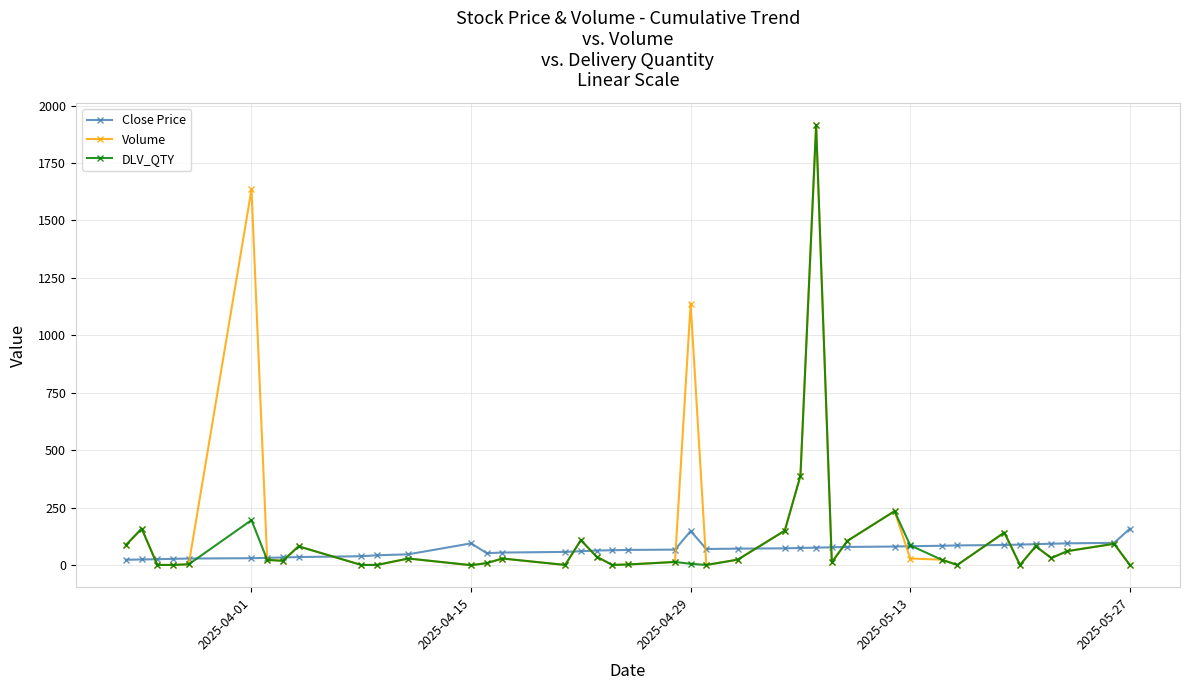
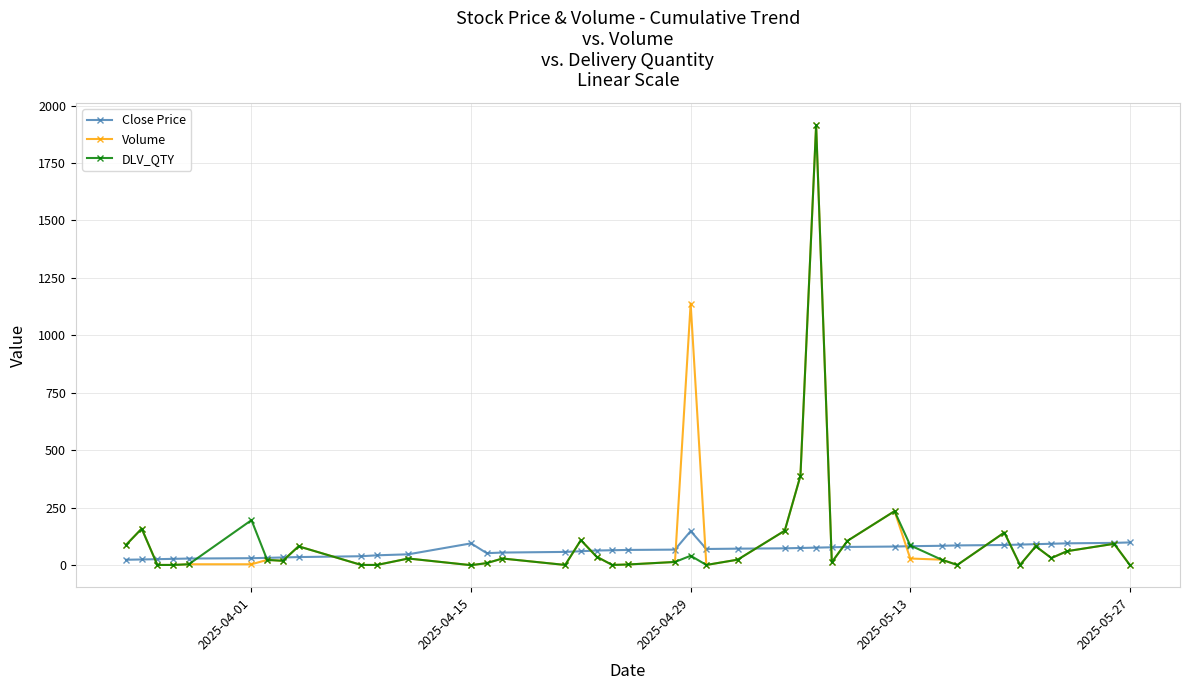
  {
    "Close Price": {
      "2025-04-01": 30,
      "2025-04-15": 100,
      "2025-04-29": 150,
-     "2025-05-27": 160
+     "2025-05-27": 100
    },
    "Volume": {
-     "2025-04-01": 1640,
+     "2025-04-01": 10,
      "2025-04-29": 1140,
      "2025-05-13": 30
    },
    "DLV_QTY": {
      "2025-04-01": 200,
-     "2025-04-29": 10
+     "2025-04-29": 40
    }
  }
